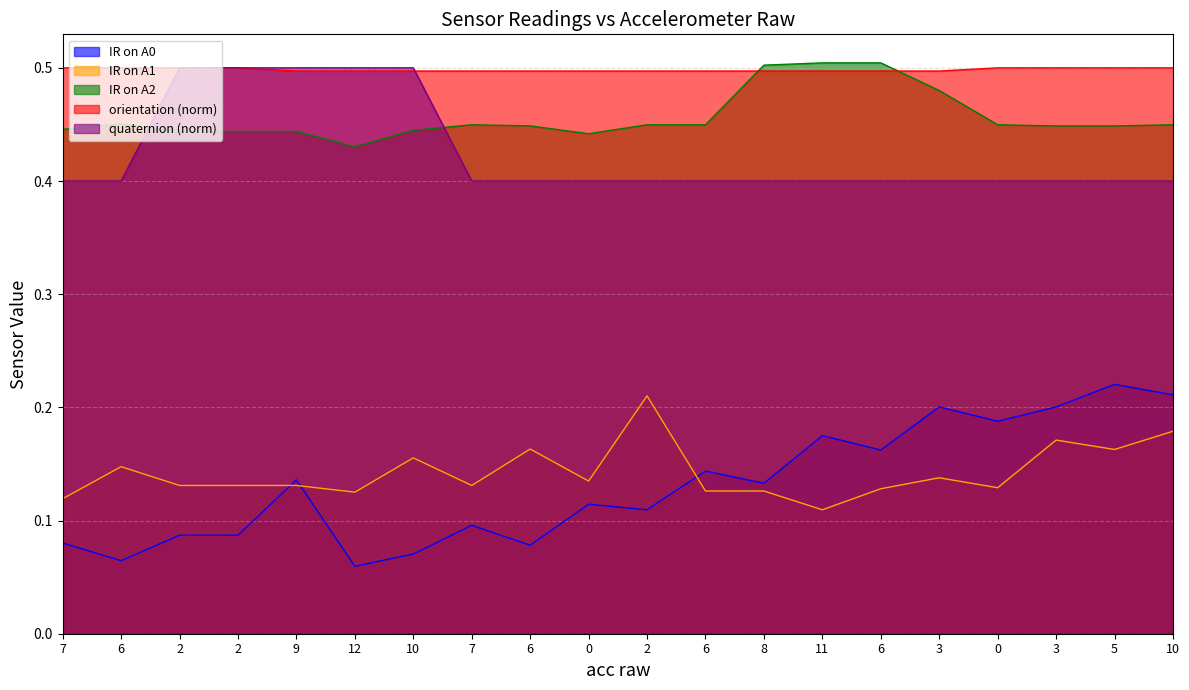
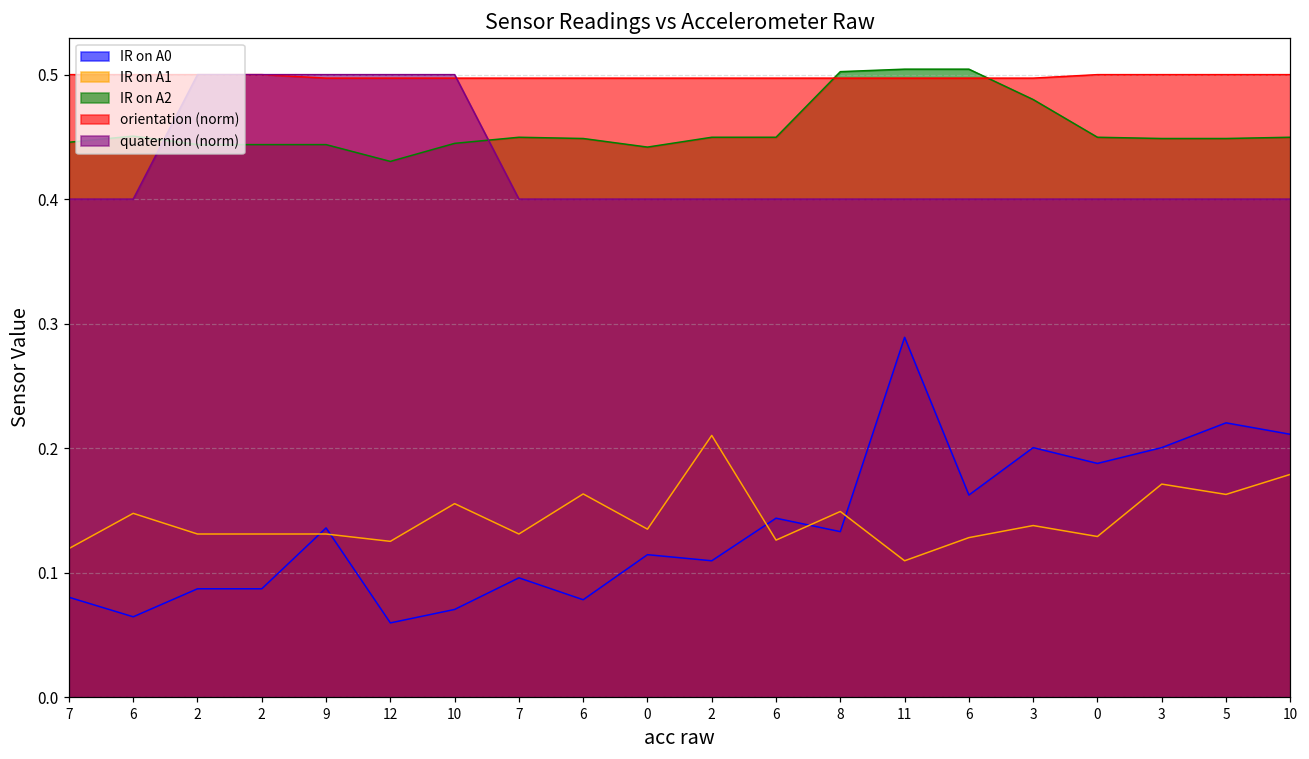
  {
    "IR on A0": {
      "9": 0.136,
      "12": 0.060,
      "8": 0.133,
-     "11": 0.175,
+     "11": 0.289,
      "5": 0.220
    },
    "IR on A1": {
      "9": 0.131,
      "12": 0.125,
-     "8": 0.126,
+     "8": 0.149,
      "11": 0.110,
      "5": 0.163
    },
    "IR on A2": {
      "9": 0.444,
      "12": 0.430,
      "8": 0.502,
      "11": 0.504,
      "5": 0.449
    },
    "orientation (norm)": {
      "9": 0.497,
      "12": 0.497,
      "8": 0.497,
      "11": 0.497,
      "5": 0.500
    },
    "quaternion (norm)": {
      "9": 0.500,
      "12": 0.500,
      "8": 0.400,
      "11": 0.400,
      "5": 0.400
    }
  }
